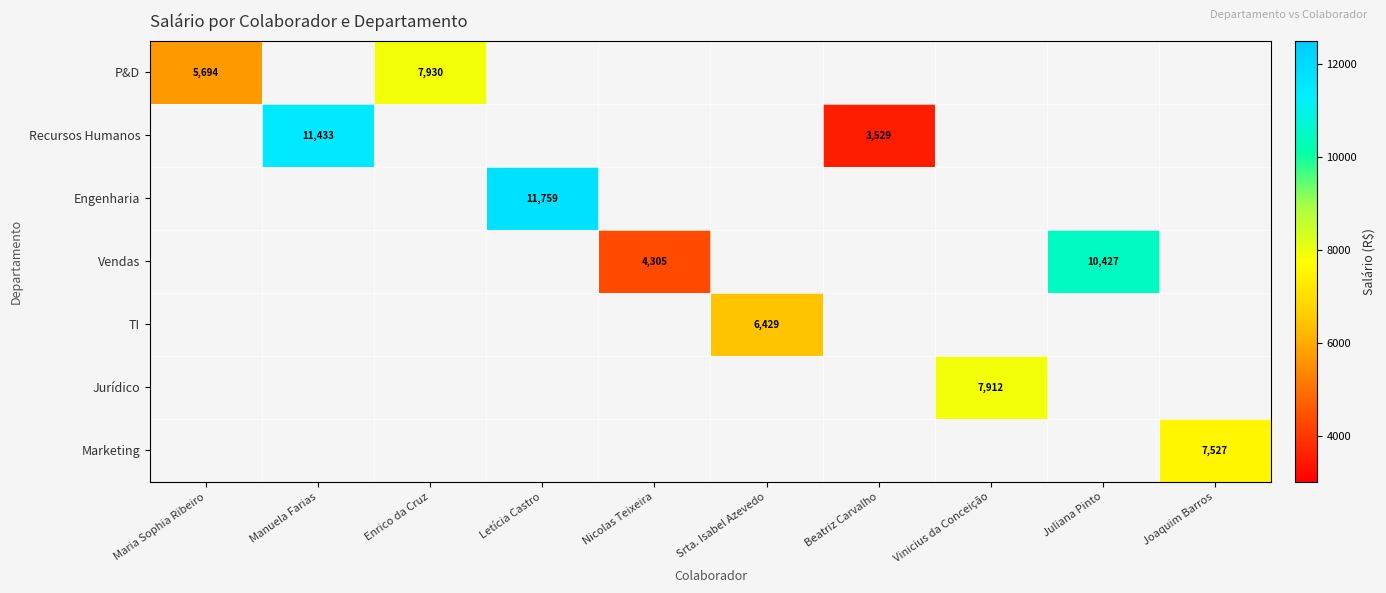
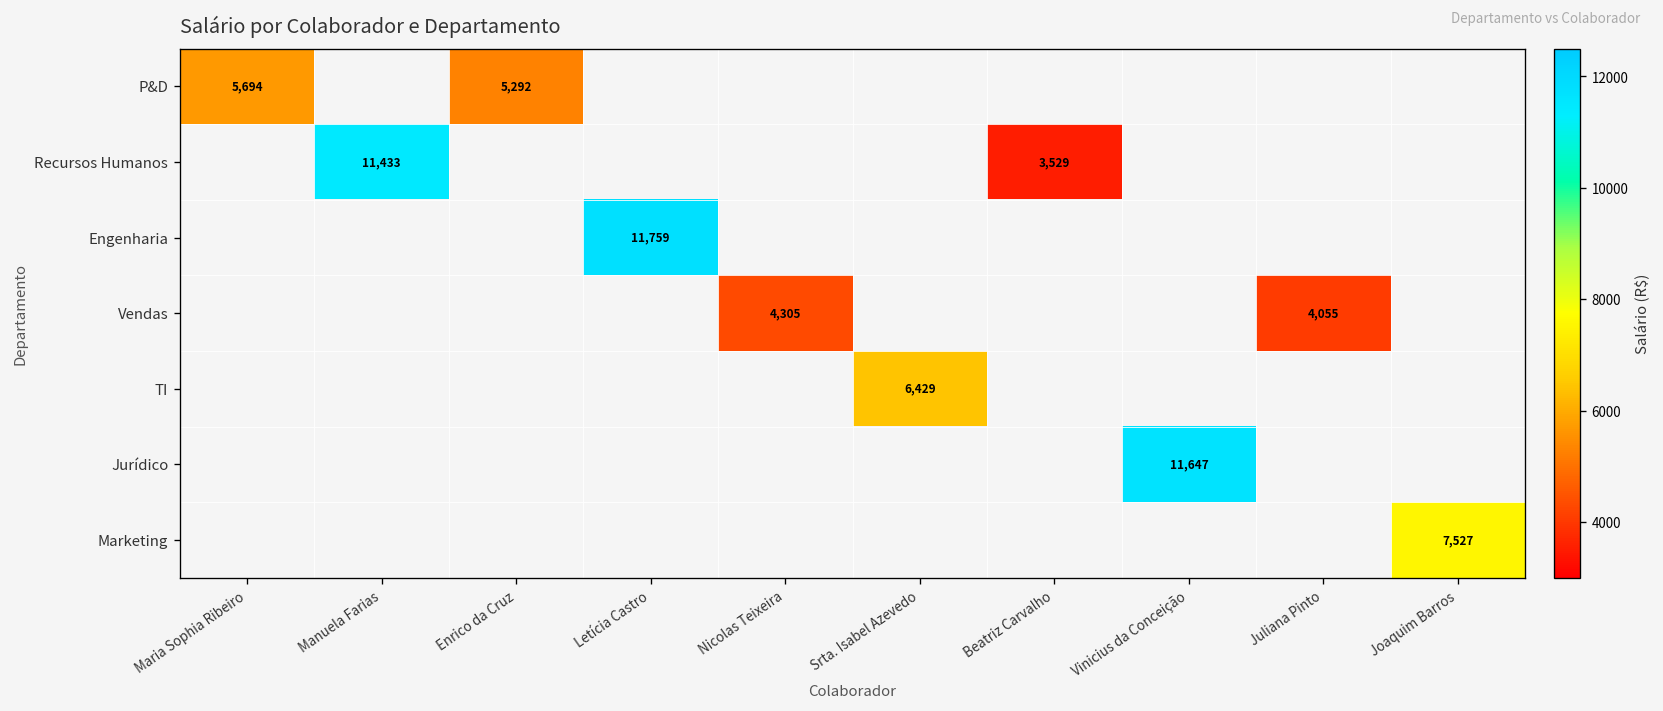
  {
    "P&D": {
      "Maria Sophia Ribeiro": "5,694",
-     "Enrico da Cruz": "7,930"
+     "Enrico da Cruz": "5,292"
    },
    "Recursos Humanos": {
      "Manuela Farias": "11,433",
      "Beatriz Carvalho": "3,529"
    },
    "Engenharia": {
      "Letícia Castro": "11,759"
    },
    "Vendas": {
      "Nicolas Teixeira": "4,305",
-     "Juliana Pinto": "10,427"
+     "Juliana Pinto": "4,055"
    },
    "TI": {
      "Srta. Isabel Azevedo": "6,429"
    },
    "Jurídico": {
-     "Vinicius da Conceição": "7,912"
+     "Vinicius da Conceição": "11,647"
    },
    "Marketing": {
      "Joaquim Barros": "7,527"
    }
  }
